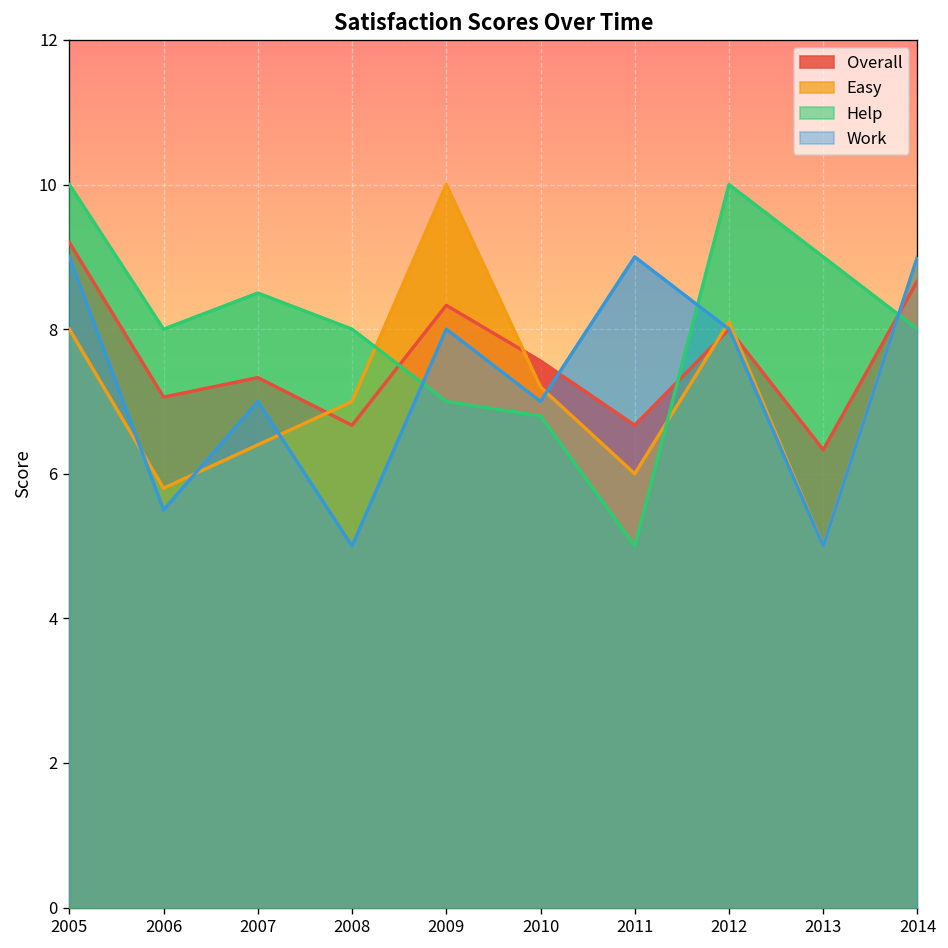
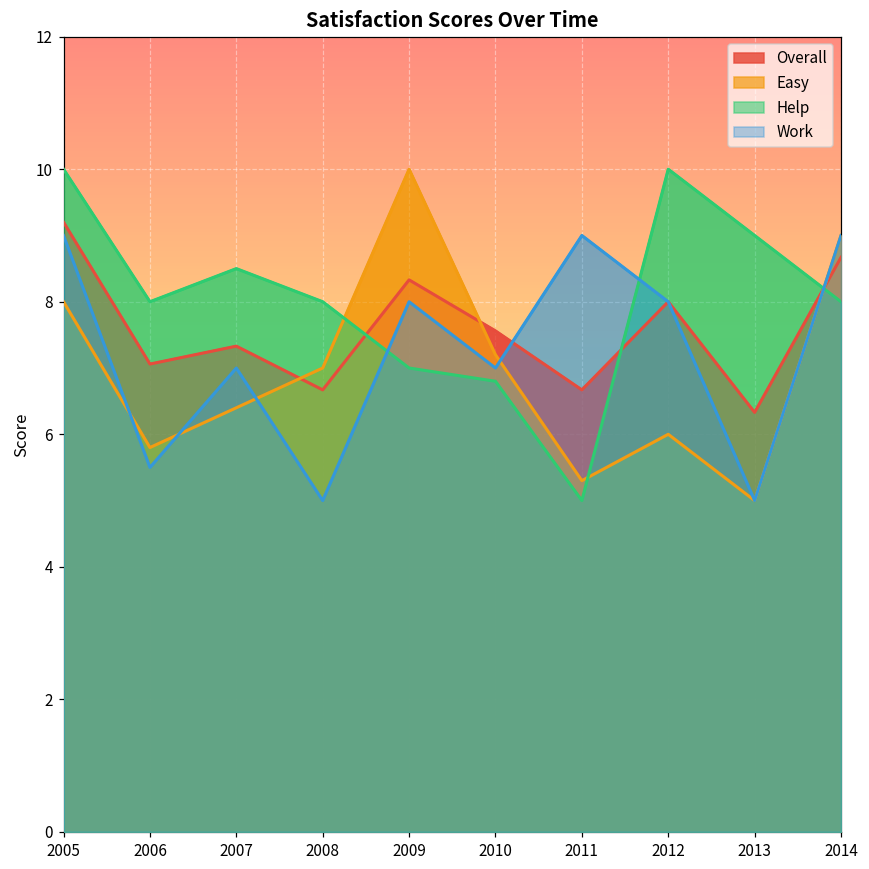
  {
    "Overall": {
      "2005": 9.2,
      "2006": 7.1,
      "2007": 7.3,
      "2008": 6.7,
      "2009": 8.3,
      "2010": 7.6,
      "2011": 6.7,
      "2013": 6.3,
      "2014": 8.7
    },
    "Easy": {
      "2005": 8.0,
      "2006": 5.8,
      "2007": 6.4,
      "2008": 7.0,
      "2009": 10.0,
      "2010": 7.2,
-     "2011": 6.0,
-     "2012": 8.1
+     "2011": 5.3,
+     "2012": 6.0
    },
    "Help": {
      "2005": 10.0,
      "2006": 8.0,
      "2007": 8.5,
      "2008": 8.0,
      "2009": 7.0,
      "2010": 6.8,
      "2011": 5.0,
      "2012": 10.0,
      "2013": 9.0,
      "2014": 8.0
    },
    "Work": {
      "2005": 9.0,
      "2006": 5.5,
      "2007": 7.0,
      "2008": 5.0,
      "2009": 8.0,
      "2010": 7.0,
      "2011": 9.0
    }
  }
